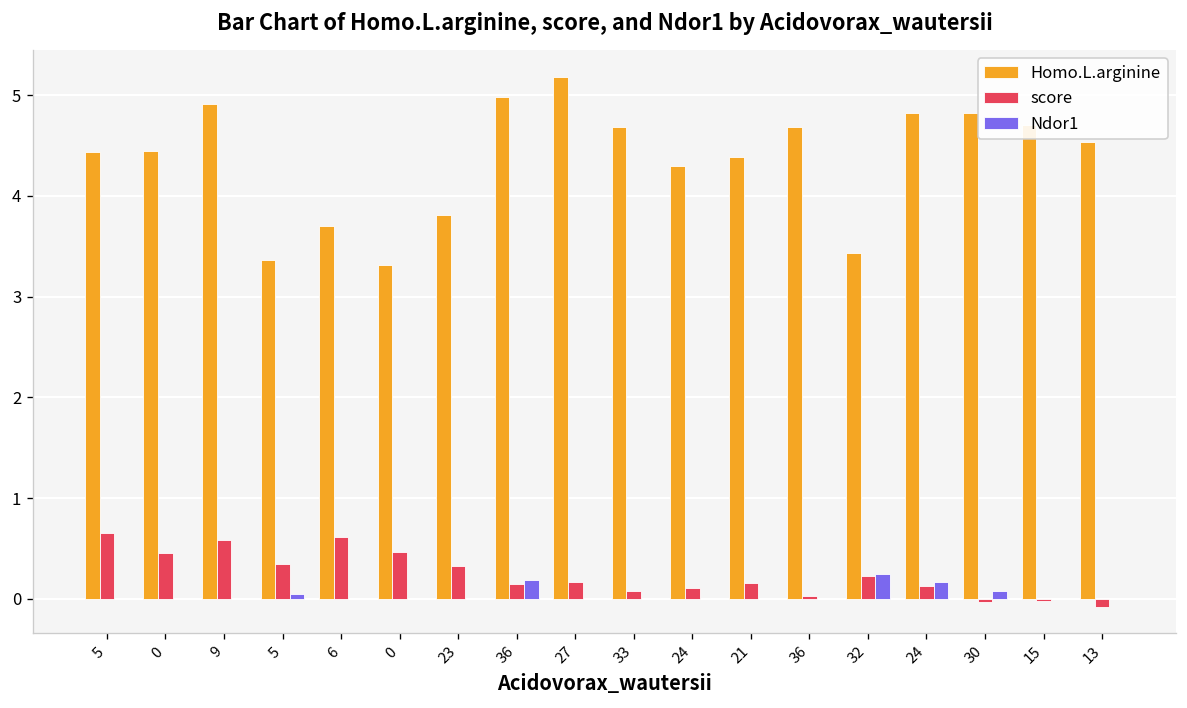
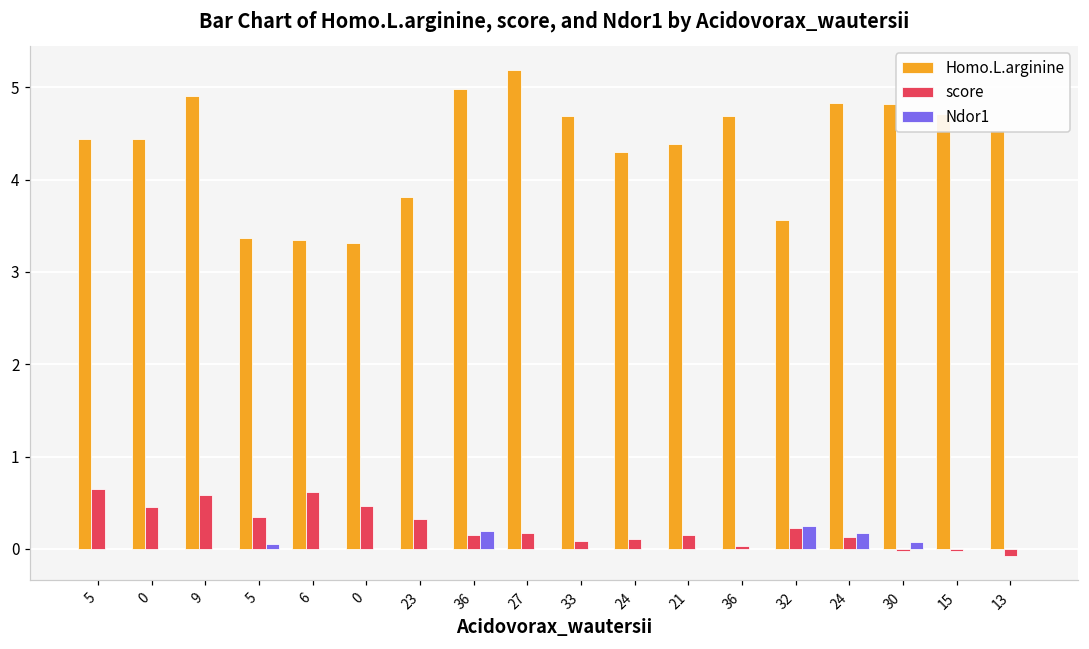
  {
    "Homo.L.arginine": {
      "9": 4.9,
-     "6": 3.7,
+     "6": 3.3,
      "23": 3.8,
      "27": 5.2,
      "33": 4.7,
      "21": 4.4,
-     "32": 3.4,
+     "32": 3.6,
      "30": 4.8,
      "13": 4.5
    },
    "score": {
      "9": 0.6,
      "6": 0.6,
      "23": 0.3,
      "27": 0.2,
      "33": 0.1,
      "21": 0.2,
      "32": 0.2,
      "13": -0.1
    },
    "Ndor1": {
      "9": 0.0,
      "6": 0.0,
      "23": 0.0,
      "27": 0.0,
      "33": 0.0,
      "21": 0.0,
      "32": 0.3,
      "30": 0.1,
      "15": 0.0,
      "13": 0.0
    }
  }
